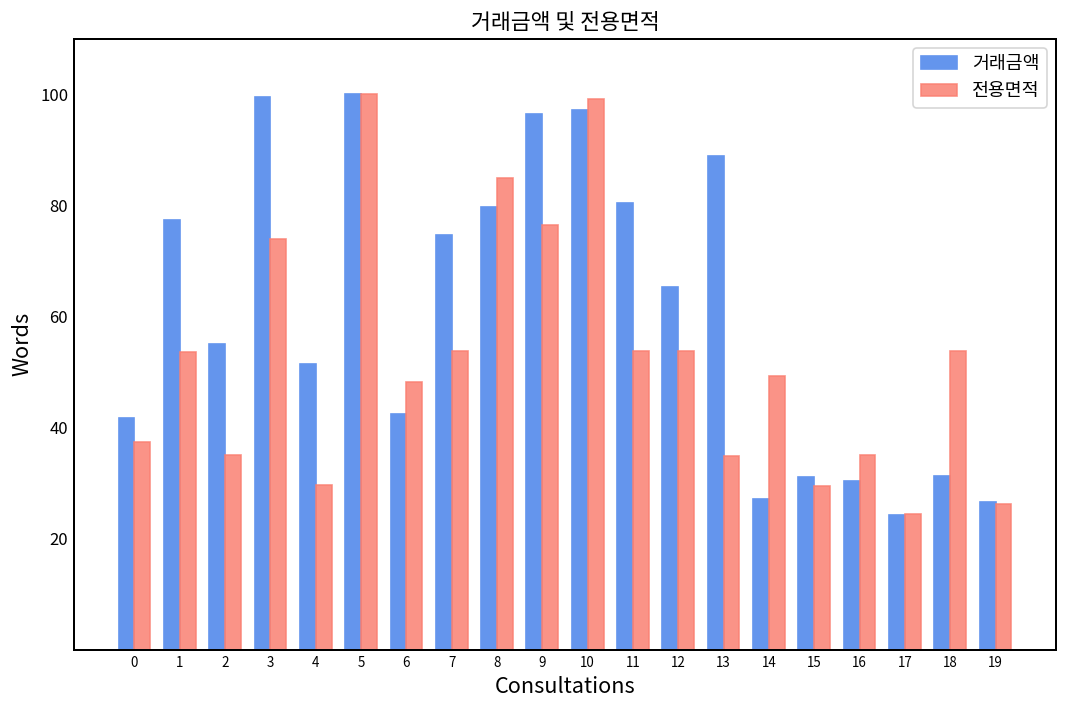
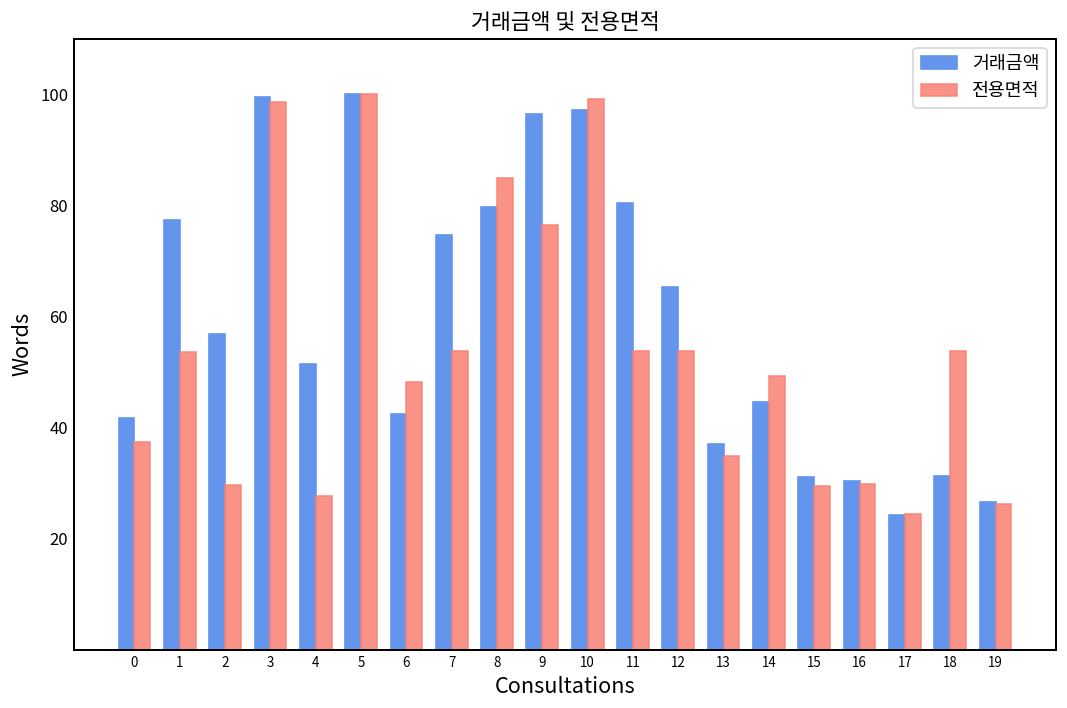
  {
    "거래금액": {
      "0": 42,
      "1": 77,
-     "2": 55,
+     "2": 57,
      "3": 100,
      "4": 51,
      "5": 100,
      "6": 43,
      "7": 75,
      "8": 80,
      "9": 96,
      "10": 97,
      "11": 80,
      "12": 65,
-     "13": 89,
-     "14": 27,
+     "13": 37,
+     "14": 45,
      "15": 31,
      "16": 30,
      "17": 24,
      "18": 31,
      "19": 27
    },
    "전용면적": {
      "0": 37,
      "1": 54,
-     "2": 35,
-     "3": 74,
-     "4": 30,
+     "2": 30,
+     "3": 99,
+     "4": 28,
      "5": 100,
      "6": 48,
      "7": 54,
      "8": 85,
      "9": 76,
      "10": 99,
      "11": 54,
      "12": 54,
      "13": 35,
      "14": 49,
      "15": 30,
-     "16": 35,
+     "16": 30,
      "17": 24,
      "18": 54,
      "19": 26
    }
  }
